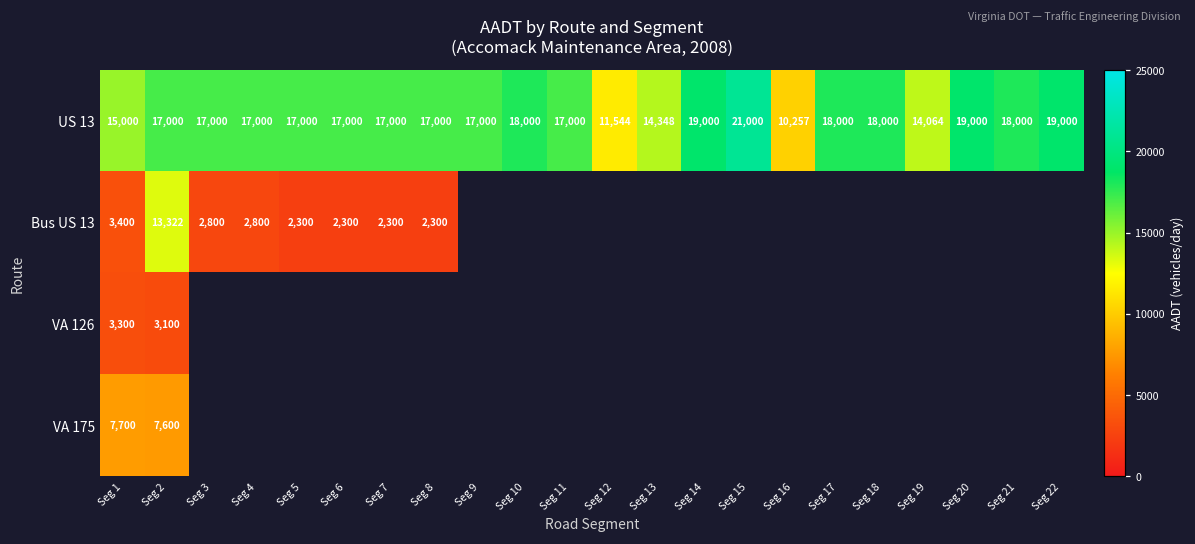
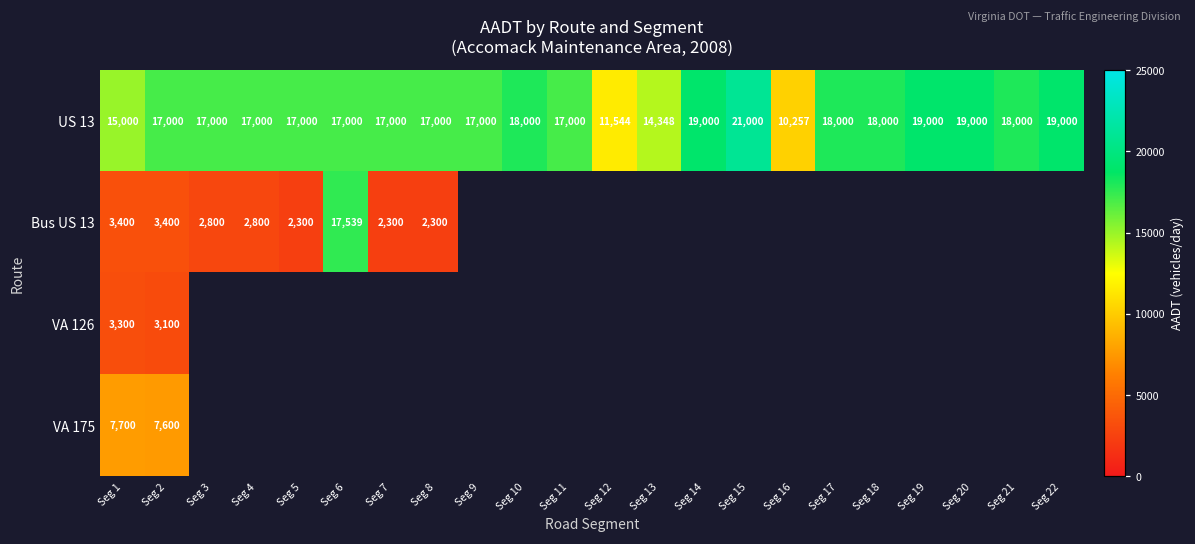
  {
    "US 13": {
      "Seg 1": "15,000",
      "Seg 2": "17,000",
      "Seg 3": "17,000",
      "Seg 4": "17,000",
      "Seg 5": "17,000",
      "Seg 6": "17,000",
      "Seg 7": "17,000",
      "Seg 8": "17,000",
      "Seg 9": "17,000",
      "Seg 10": "18,000",
      "Seg 11": "17,000",
      "Seg 12": "11,544",
      "Seg 13": "14,348",
      "Seg 14": "19,000",
      "Seg 15": "21,000",
      "Seg 16": "10,257",
      "Seg 17": "18,000",
      "Seg 18": "18,000",
-     "Seg 19": "14,064",
+     "Seg 19": "19,000",
      "Seg 20": "19,000",
      "Seg 21": "18,000",
      "Seg 22": "19,000"
    },
    "Bus US 13": {
      "Seg 1": "3,400",
-     "Seg 2": "13,322",
+     "Seg 2": "3,400",
      "Seg 3": "2,800",
      "Seg 4": "2,800",
      "Seg 5": "2,300",
-     "Seg 6": "2,300",
+     "Seg 6": "17,539",
      "Seg 7": "2,300",
      "Seg 8": "2,300"
    },
    "VA 126": {
      "Seg 1": "3,300",
      "Seg 2": "3,100"
    },
    "VA 175": {
      "Seg 1": "7,700",
      "Seg 2": "7,600"
    }
  }
